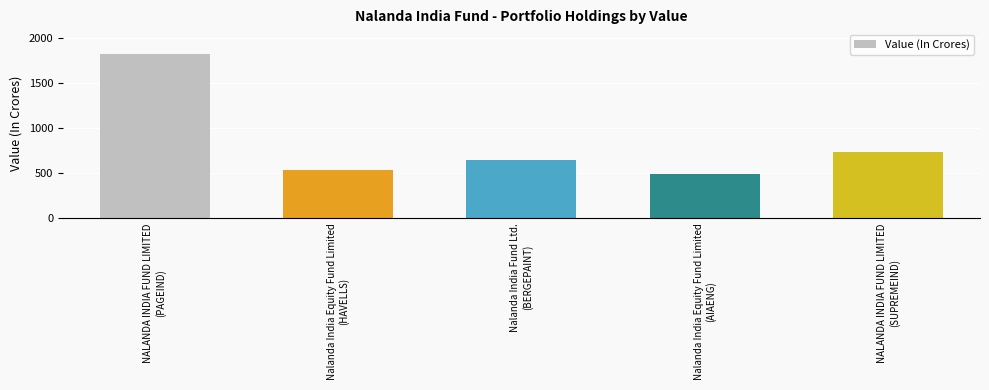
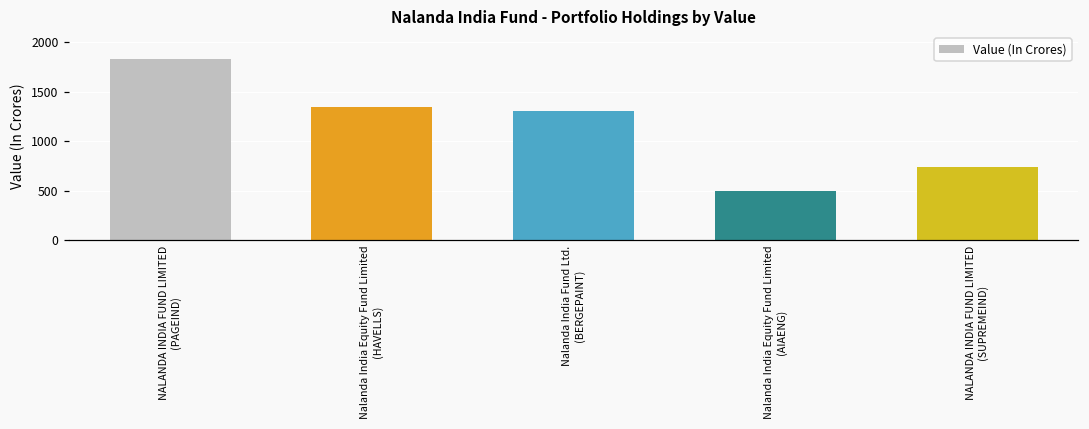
  {
    "NALANDA INDIA FUND LIMITED (PAGEIND)": 1800,
-   "Nalanda India Equity Fund Limited (HAVELLS)": 500,
-   "Nalanda India Fund Ltd. (BERGEPAINT)": 600,
+   "Nalanda India Equity Fund Limited (HAVELLS)": 1300,
+   "Nalanda India Fund Ltd. (BERGEPAINT)": 1300,
    "Nalanda India Equity Fund Limited (AIAENG)": 500,
    "NALANDA INDIA FUND LIMITED (SUPREMEIND)": 700
  }
